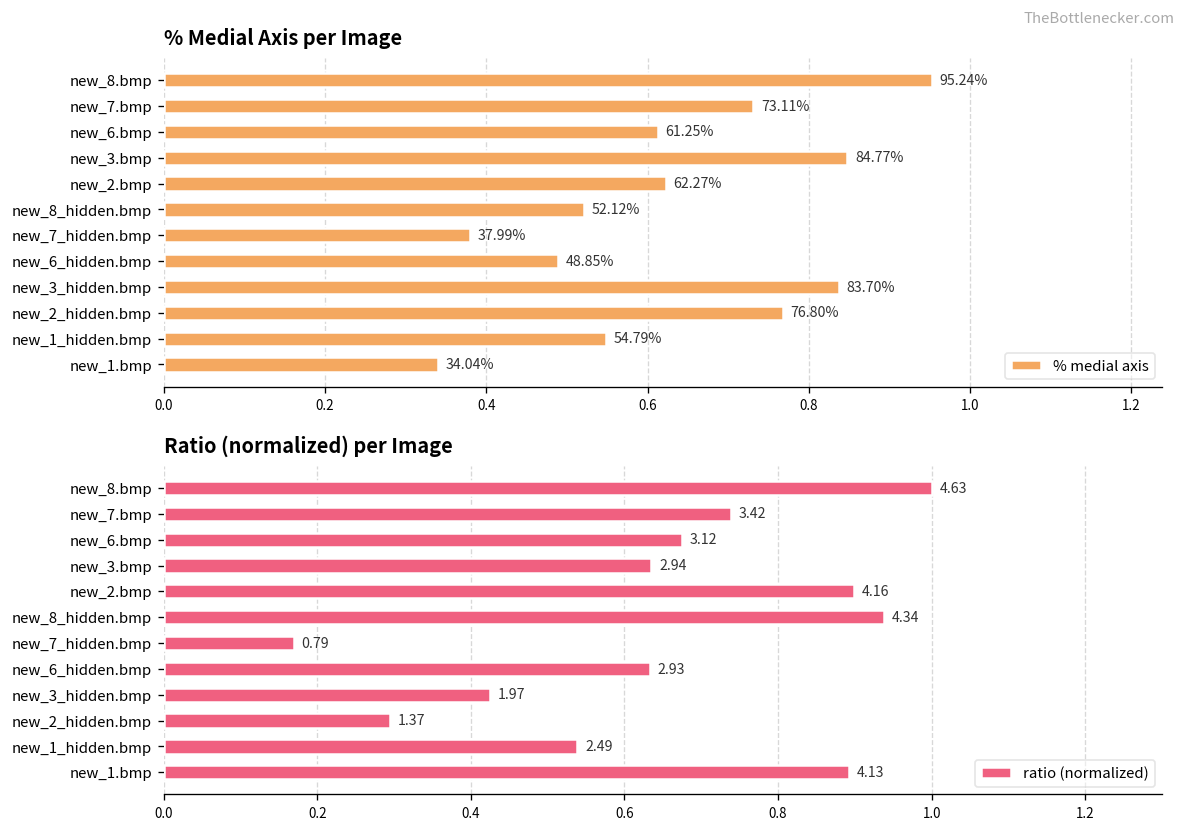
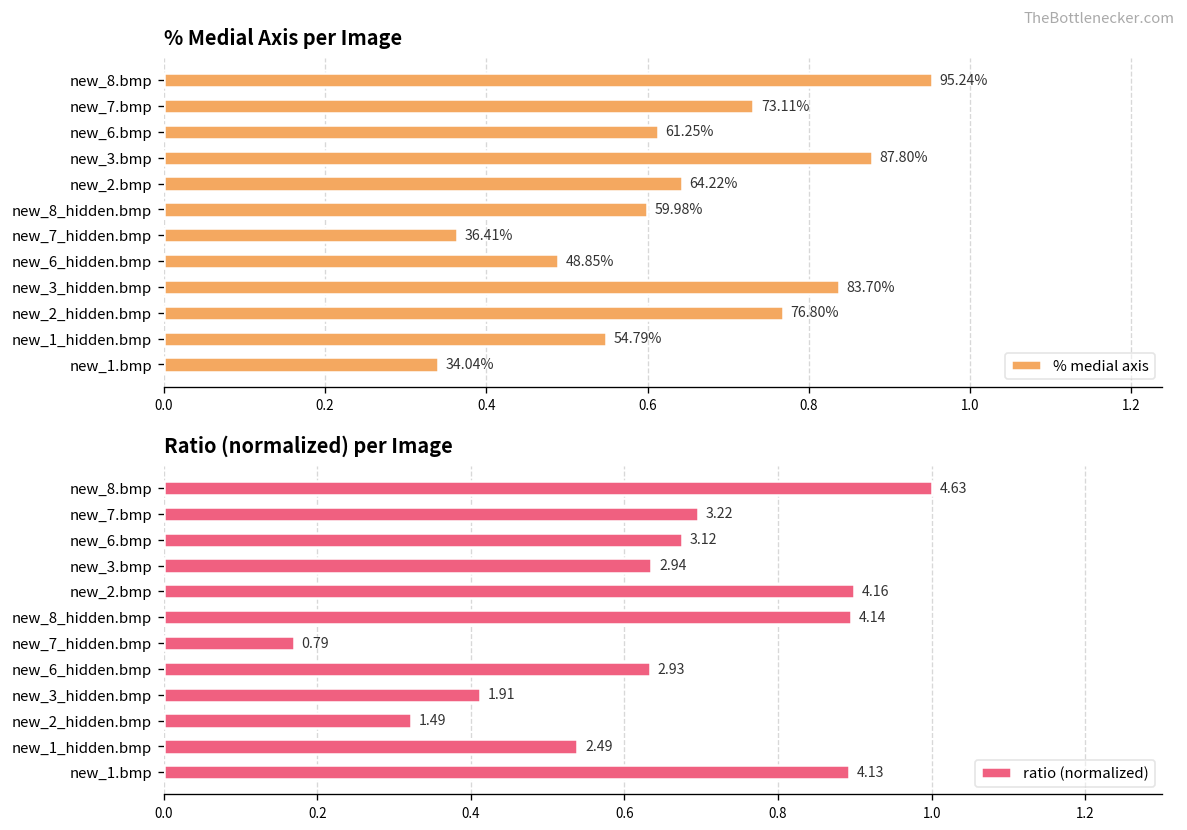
  {
    "% Medial Axis per Image": {
      "new_8.bmp": "95.24%",
      "new_7.bmp": "73.11%",
      "new_6.bmp": "61.25%",
-     "new_3.bmp": "84.77%",
-     "new_2.bmp": "62.27%",
-     "new_8_hidden.bmp": "52.12%",
-     "new_7_hidden.bmp": "37.99%",
+     "new_3.bmp": "87.80%",
+     "new_2.bmp": "64.22%",
+     "new_8_hidden.bmp": "59.98%",
+     "new_7_hidden.bmp": "36.41%",
      "new_6_hidden.bmp": "48.85%",
      "new_3_hidden.bmp": "83.70%",
      "new_2_hidden.bmp": "76.80%",
      "new_1_hidden.bmp": "54.79%",
      "new_1.bmp": "34.04%"
    },
    "Ratio (normalized) per Image": {
-     "new_7.bmp": "3.42",
-     "new_8_hidden.bmp": "4.34",
-     "new_3_hidden.bmp": "1.97",
-     "new_2_hidden.bmp": "1.37"
+     "new_7.bmp": "3.22",
+     "new_8_hidden.bmp": "4.14",
+     "new_3_hidden.bmp": "1.91",
+     "new_2_hidden.bmp": "1.49"
    }
  }
